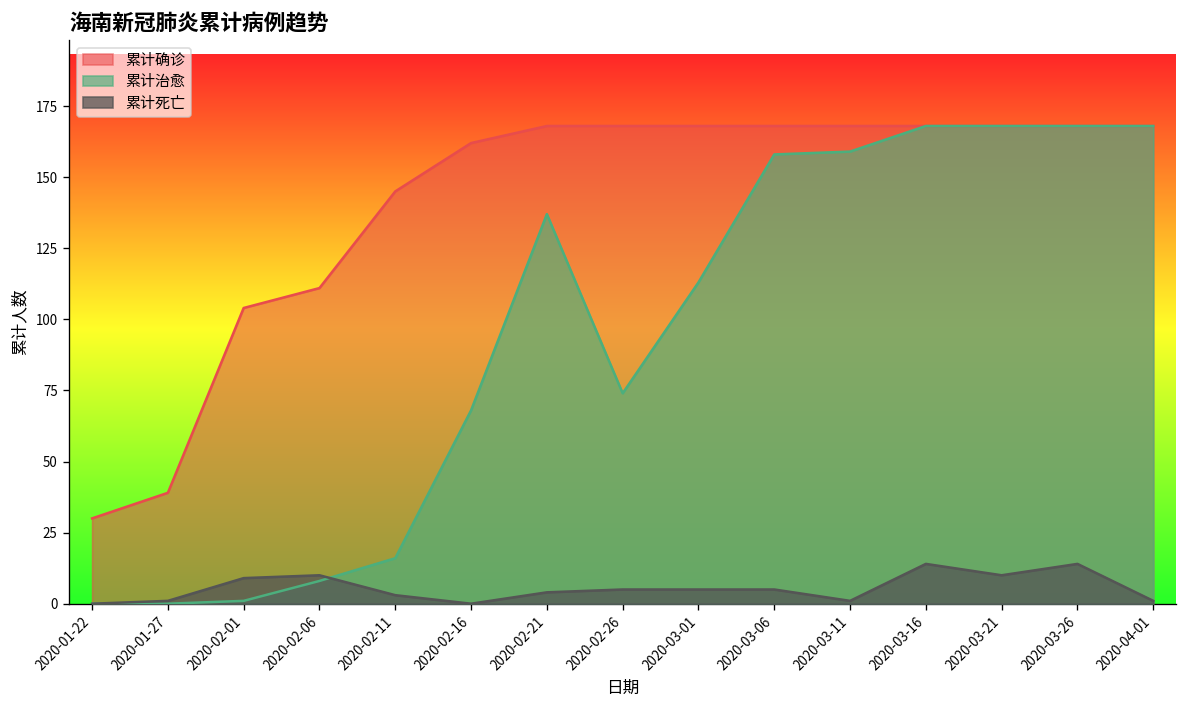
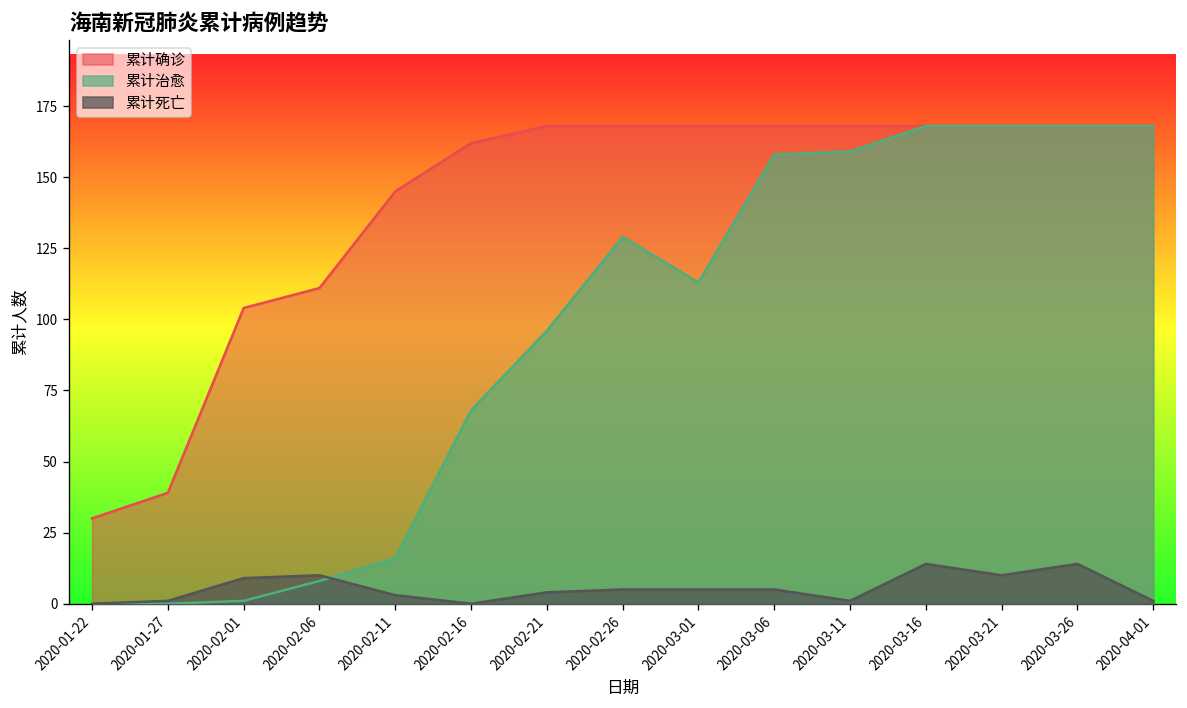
  {
    "累计确诊": {
      "2020-01-22": 30,
      "2020-01-27": 39,
      "2020-02-01": 104,
      "2020-02-06": 111,
      "2020-02-11": 145,
      "2020-02-16": 162,
      "2020-02-21": 168,
      "2020-02-26": 168,
      "2020-03-01": 168,
      "2020-03-06": 168,
      "2020-03-11": 168
    },
    "累计治愈": {
      "2020-02-01": 1,
      "2020-02-06": 8,
      "2020-02-11": 16,
      "2020-02-16": 68,
-     "2020-02-21": 137,
-     "2020-02-26": 74,
+     "2020-02-21": 96,
+     "2020-02-26": 129,
      "2020-03-01": 113,
      "2020-03-06": 158,
      "2020-03-11": 159
    },
    "累计死亡": {
      "2020-02-01": 9,
      "2020-02-06": 10,
      "2020-02-11": 3,
      "2020-02-16": 0,
      "2020-02-21": 4,
      "2020-02-26": 5,
      "2020-03-01": 5,
      "2020-03-06": 5,
      "2020-03-11": 1,
      "2020-03-16": 14,
      "2020-03-21": 10,
      "2020-03-26": 14,
      "2020-04-01": 1
    }
  }
